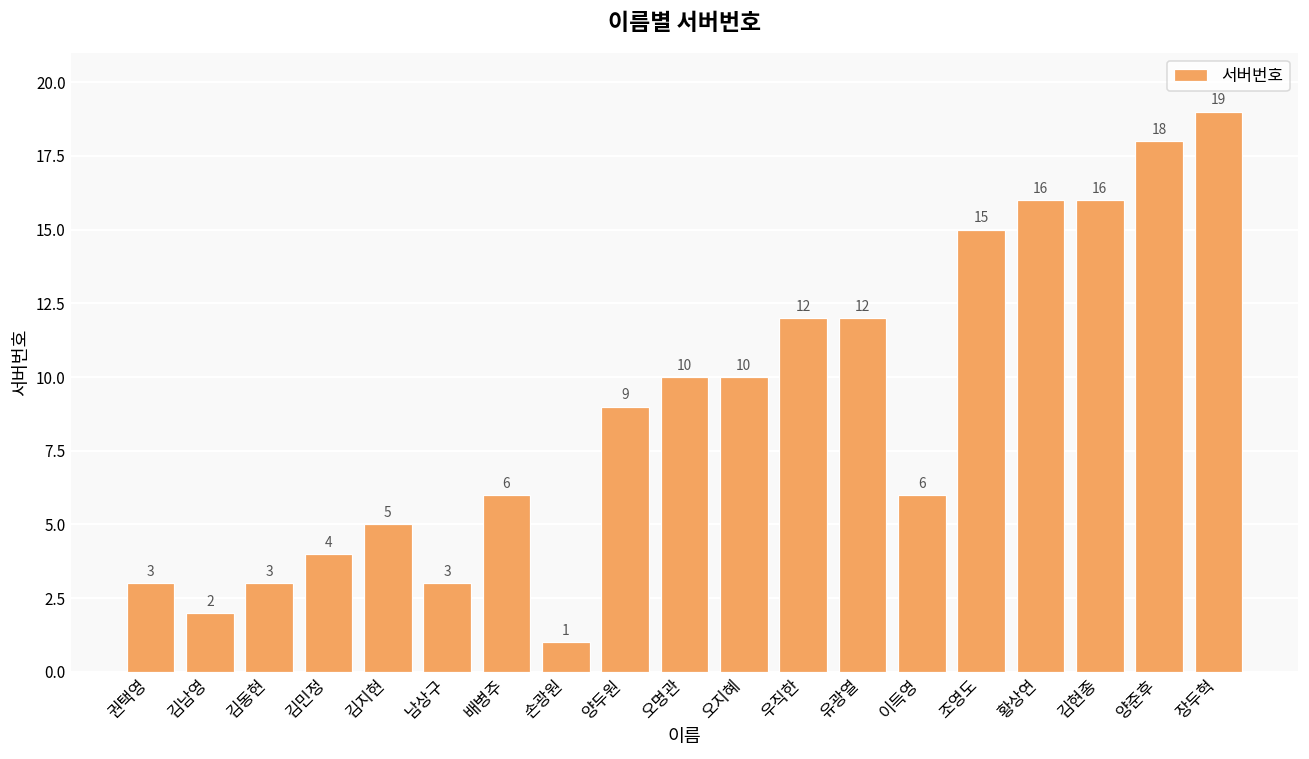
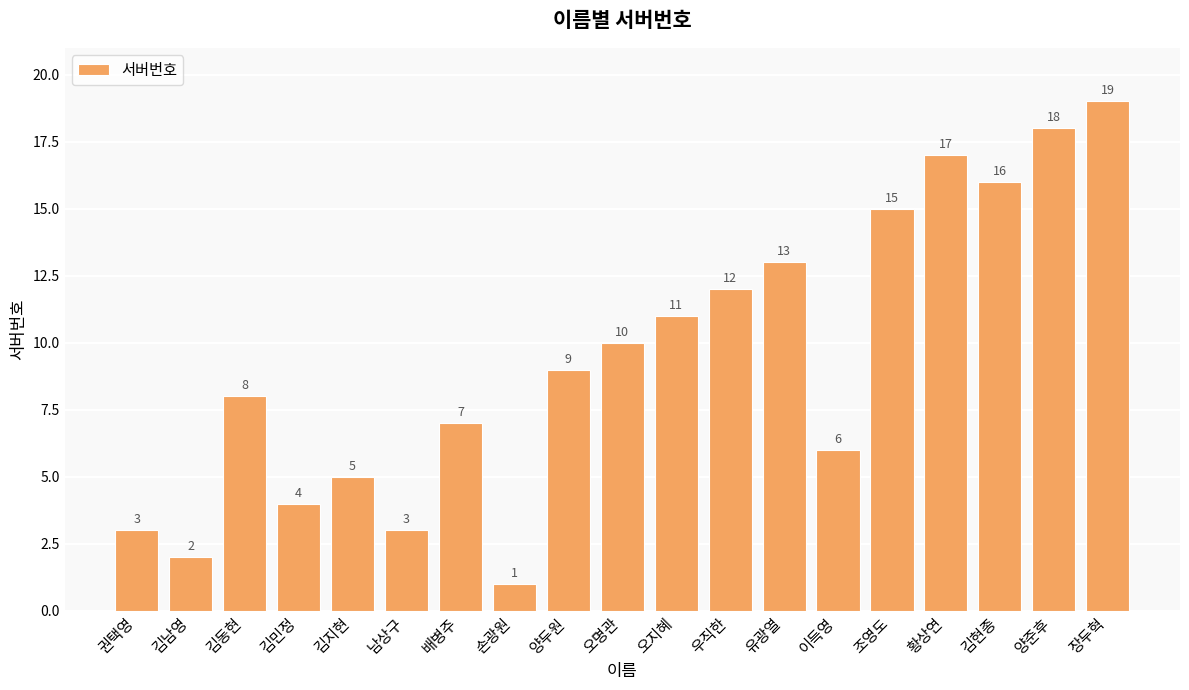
  {
    "권택영": 3,
    "김남영": 2,
-   "김동현": 3,
+   "김동현": 8,
    "김민정": 4,
    "김지현": 5,
    "남상구": 3,
-   "배병주": 6,
+   "배병주": 7,
    "손광원": 1,
    "양두원": 9,
    "오명관": 10,
-   "오지혜": 10,
+   "오지혜": 11,
    "우직한": 12,
-   "유광열": 12,
+   "유광열": 13,
    "이득영": 6,
    "조영도": 15,
-   "황상연": 16,
+   "황상연": 17,
    "김현종": 16,
    "양준후": 18,
    "장두혁": 19
  }
